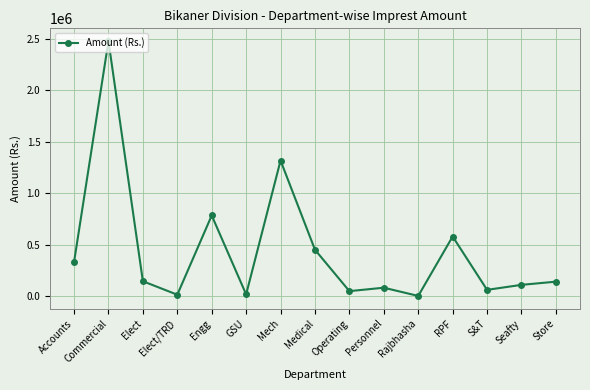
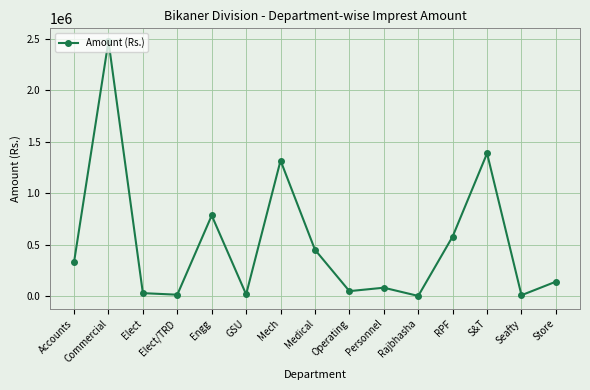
  {
    "Accounts": 330000,
-   "Elect": 150000,
+   "Elect": 30000,
    "Elect/TRD": 20000,
    "Engg": 790000,
    "GSU": 20000,
    "Mech": 1320000,
    "Medical": 450000,
    "Operating": 50000,
    "Personnel": 80000,
    "Rajbhasha": 10000,
    "RPF": 580000,
-   "S&T": 60000,
-   "Seafty": 110000,
+   "S&T": 1390000,
+   "Seafty": 10000,
    "Store": 140000
  }
